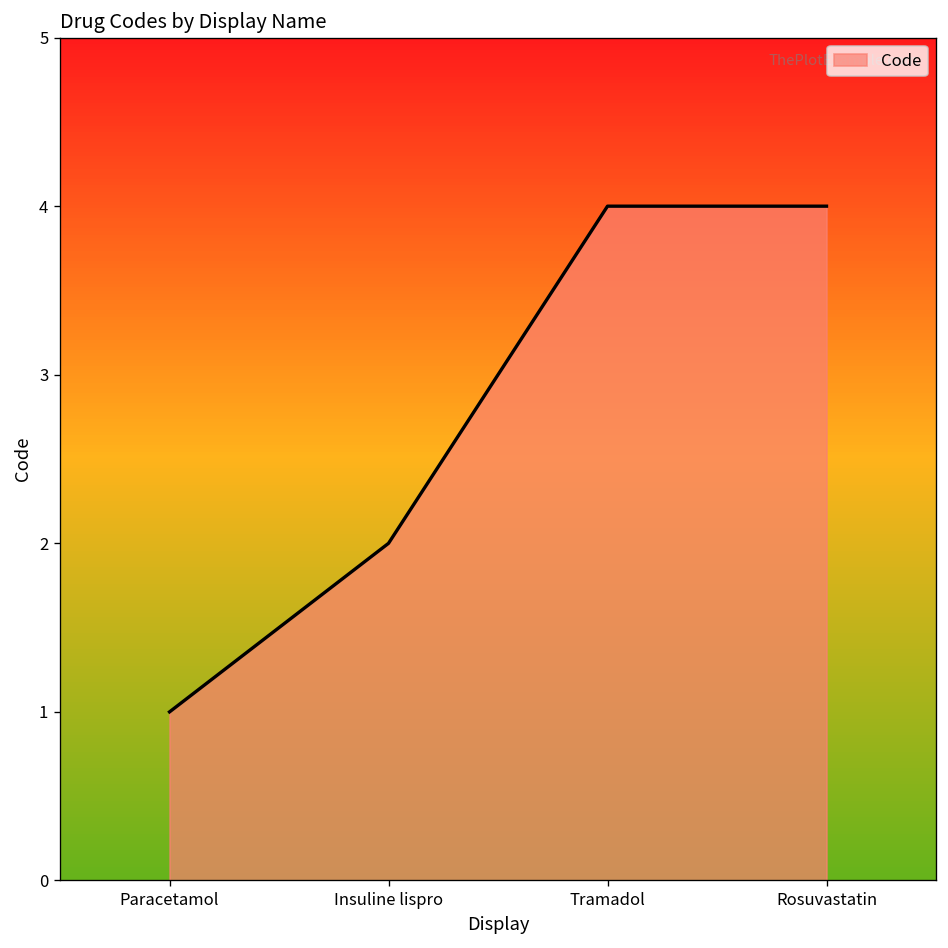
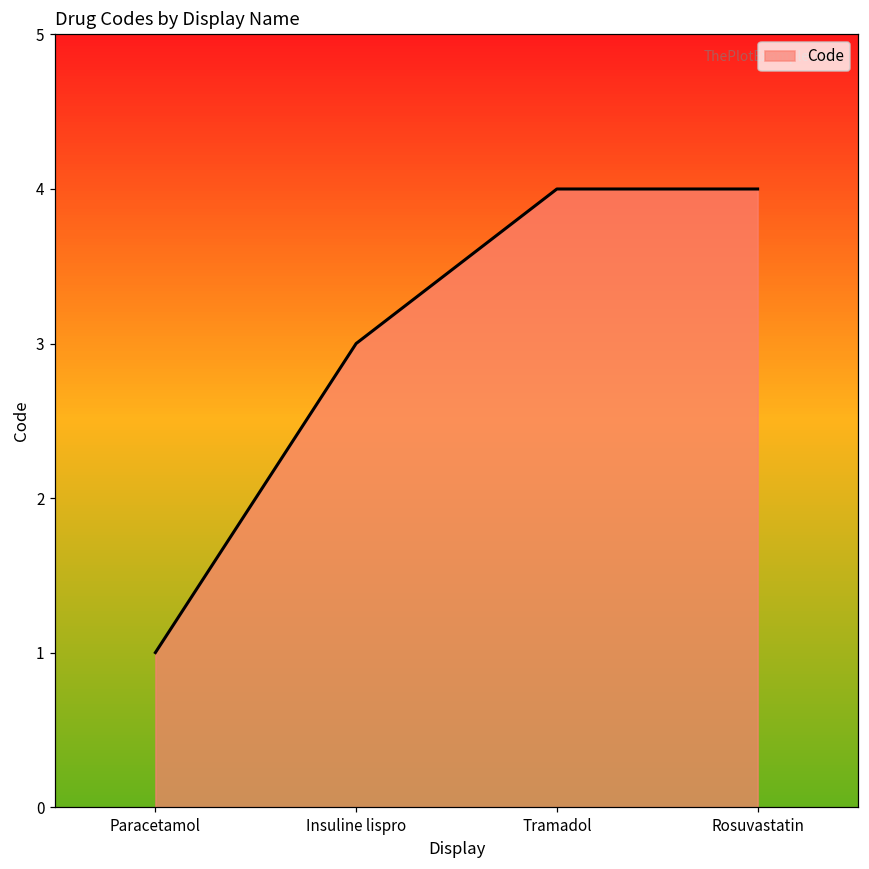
  {
    "Paracetamol": 1,
-   "Insuline lispro": 2,
+   "Insuline lispro": 3,
    "Tramadol": 4,
    "Rosuvastatin": 4
  }
